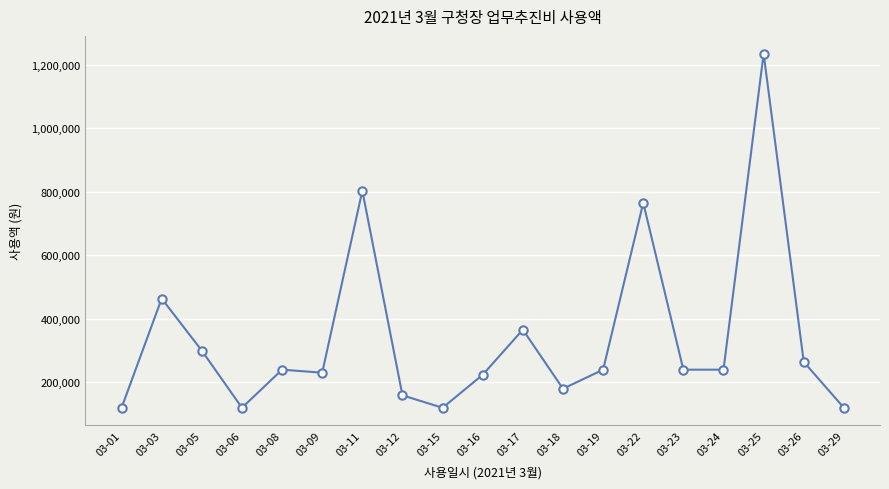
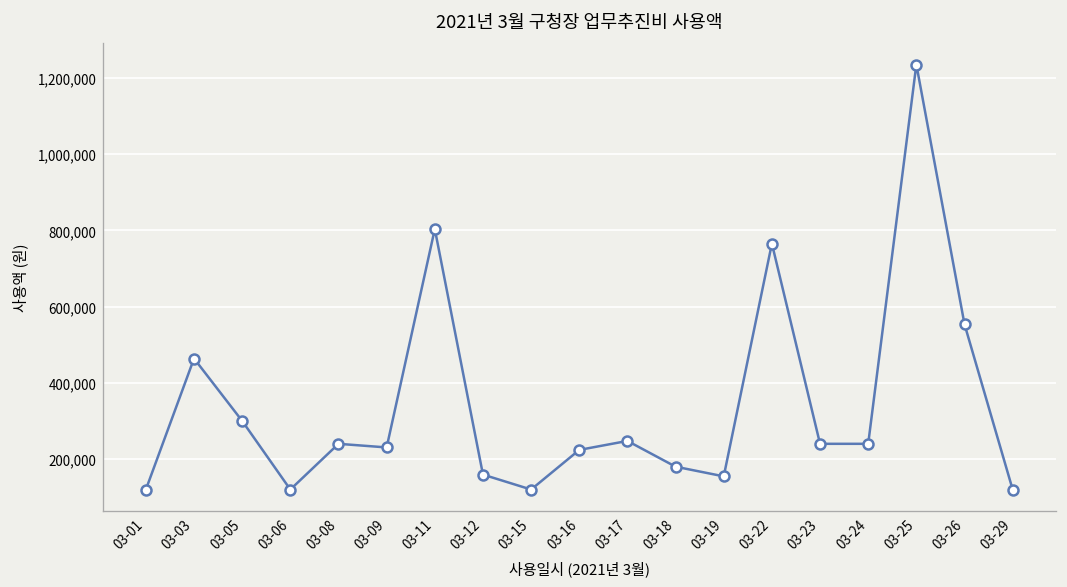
  {
    "03-01": "120,000",
    "03-03": "460,000",
    "03-05": "300,000",
    "03-06": "120,000",
    "03-08": "240,000",
    "03-09": "230,000",
    "03-11": "800,000",
    "03-12": "160,000",
    "03-15": "120,000",
    "03-16": "220,000",
-   "03-17": "370,000",
+   "03-17": "250,000",
    "03-18": "180,000",
-   "03-19": "240,000",
+   "03-19": "150,000",
    "03-22": "770,000",
    "03-23": "240,000",
    "03-24": "240,000",
    "03-25": "1,240,000",
-   "03-26": "260,000",
+   "03-26": "550,000",
    "03-29": "120,000"
  }
